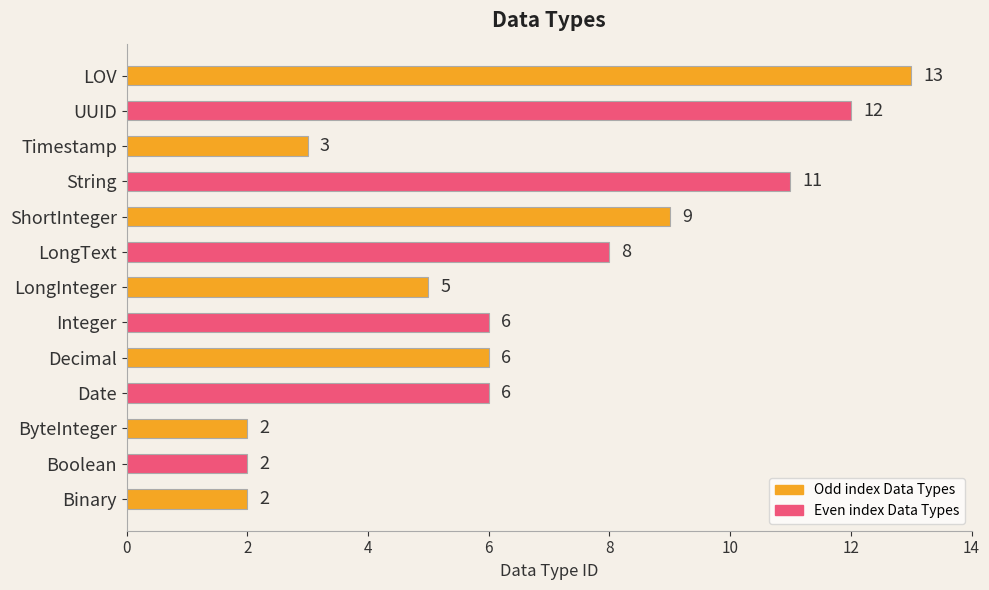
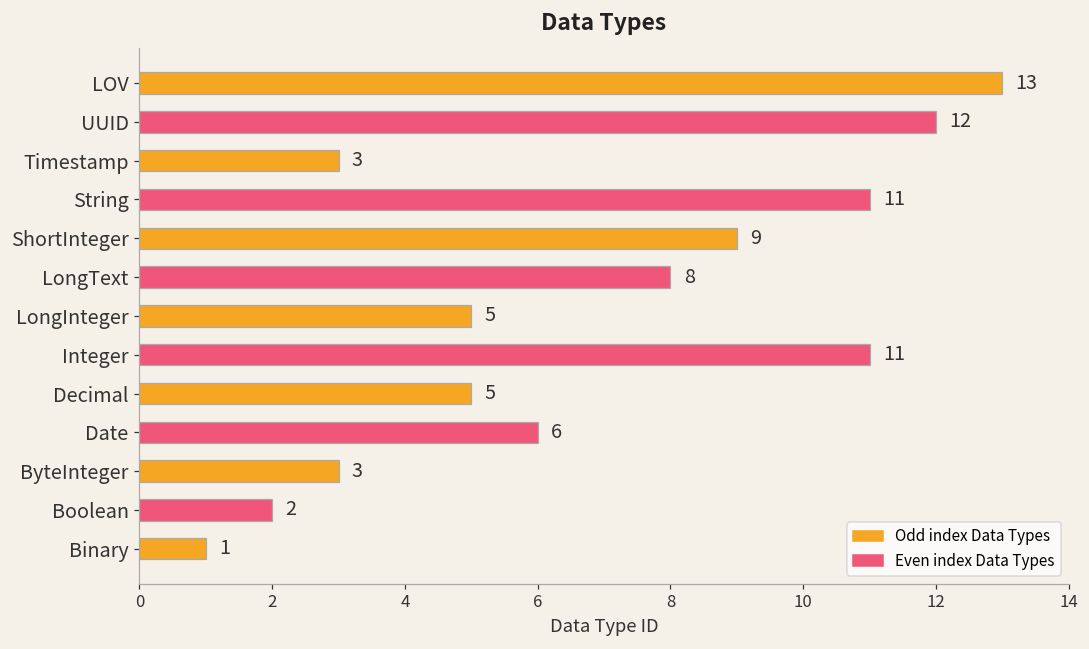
  {
    "LOV": 13,
    "UUID": 12,
    "Timestamp": 3,
    "String": 11,
    "ShortInteger": 9,
    "LongText": 8,
    "LongInteger": 5,
-   "Integer": 6,
-   "Decimal": 6,
+   "Integer": 11,
+   "Decimal": 5,
    "Date": 6,
-   "ByteInteger": 2,
+   "ByteInteger": 3,
    "Boolean": 2,
-   "Binary": 2
+   "Binary": 1
  }
